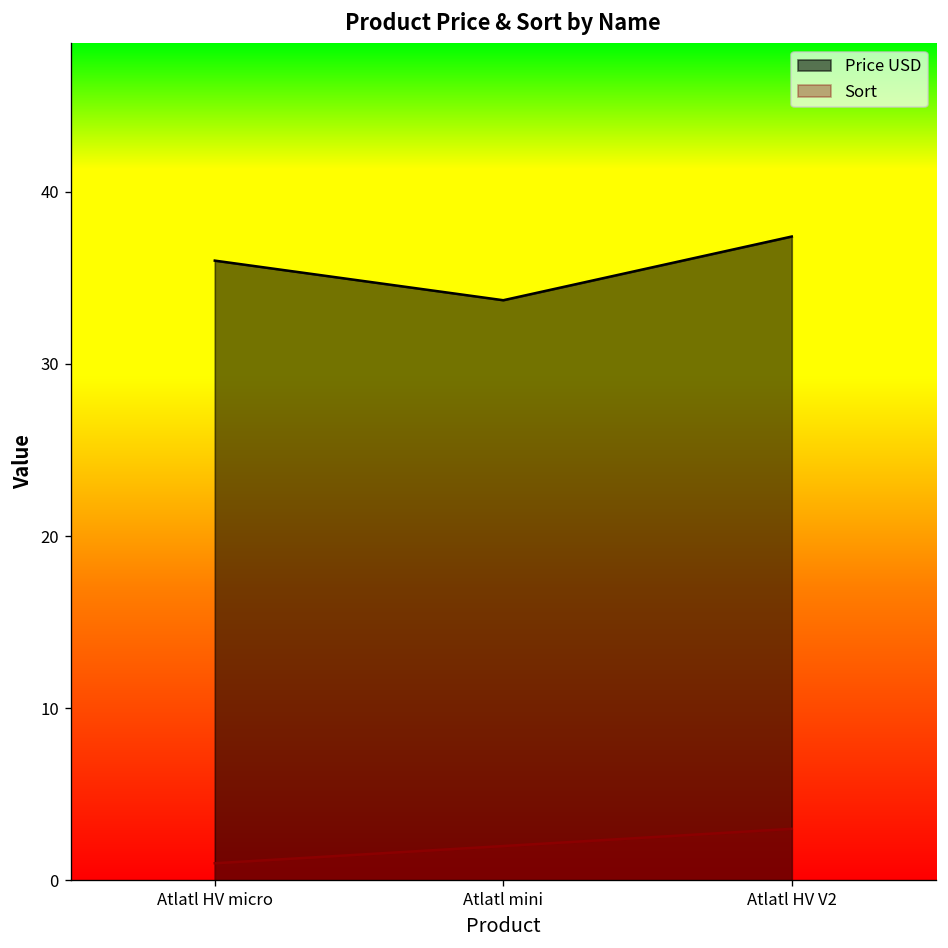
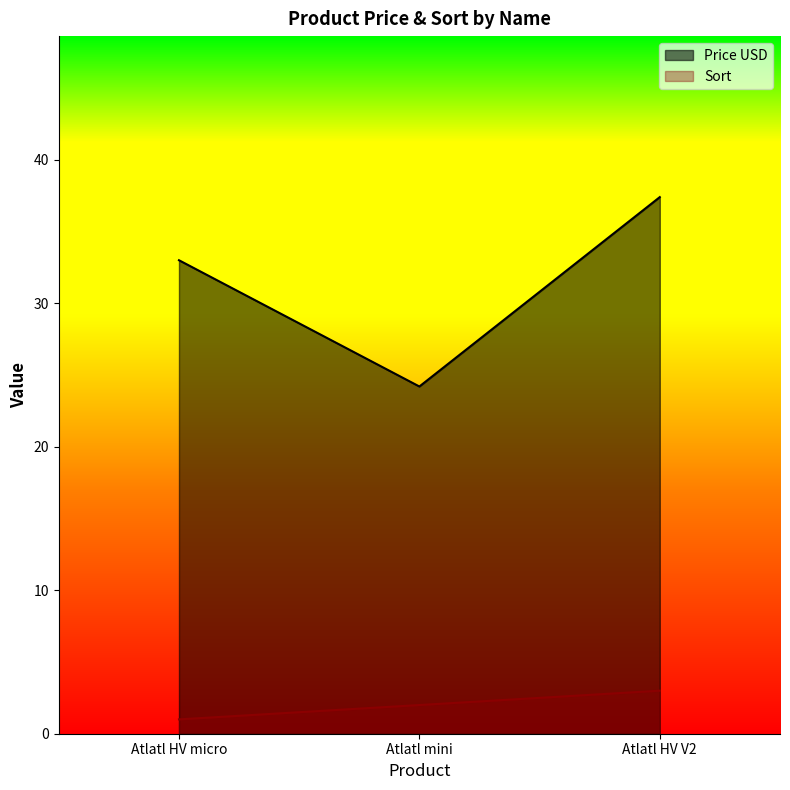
  {
    "Price USD": {
-     "Atlatl HV micro": 36,
-     "Atlatl mini": 33.7,
+     "Atlatl HV micro": 33,
+     "Atlatl mini": 24.2,
      "Atlatl HV V2": 37.4
    },
    "Sort": {
      "Atlatl HV micro": 1.0,
      "Atlatl mini": 2.0,
      "Atlatl HV V2": 3.0
    }
  }
